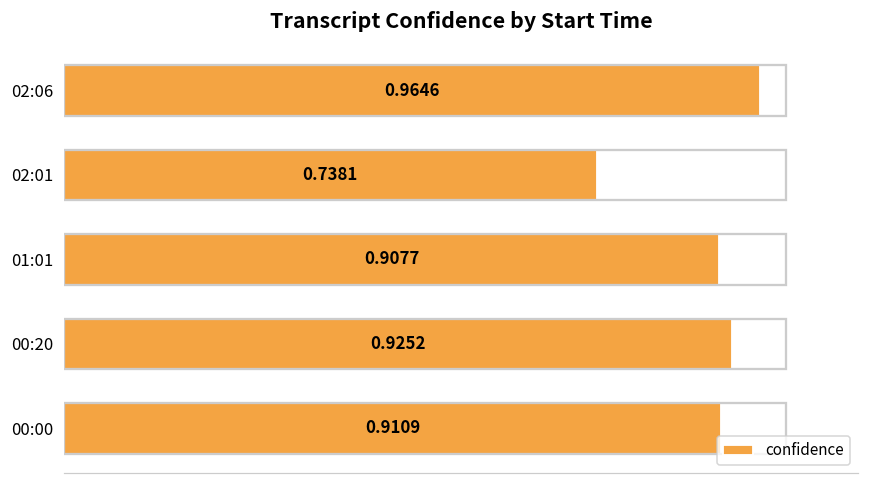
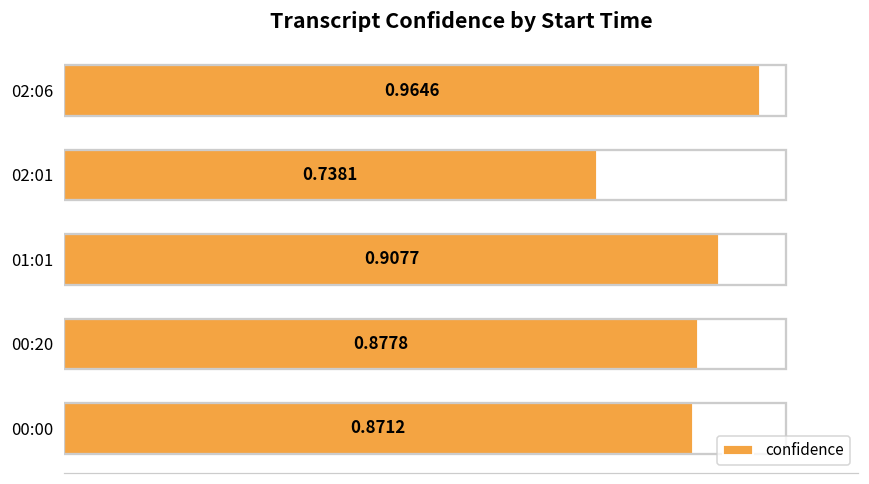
  {
    "02:06": 0.9646,
    "02:01": 0.7381,
    "01:01": 0.9077,
-   "00:20": 0.9252,
-   "00:00": 0.9109
+   "00:20": 0.8778,
+   "00:00": 0.8712
  }
